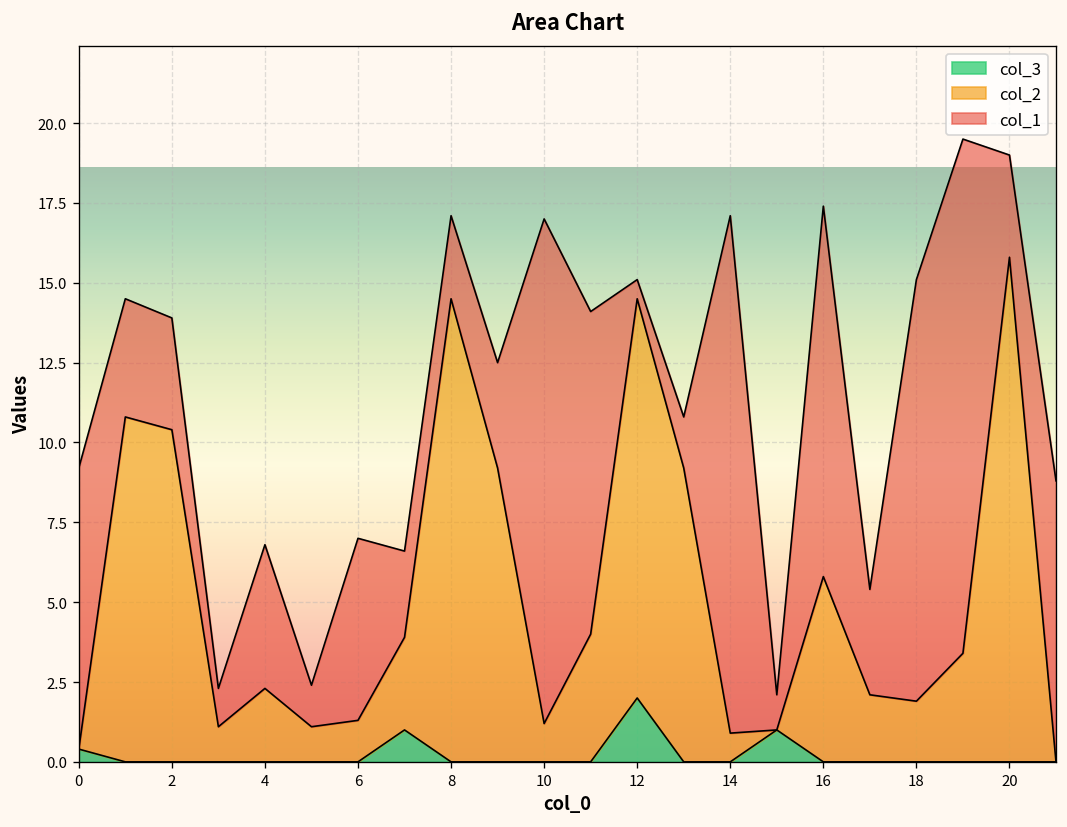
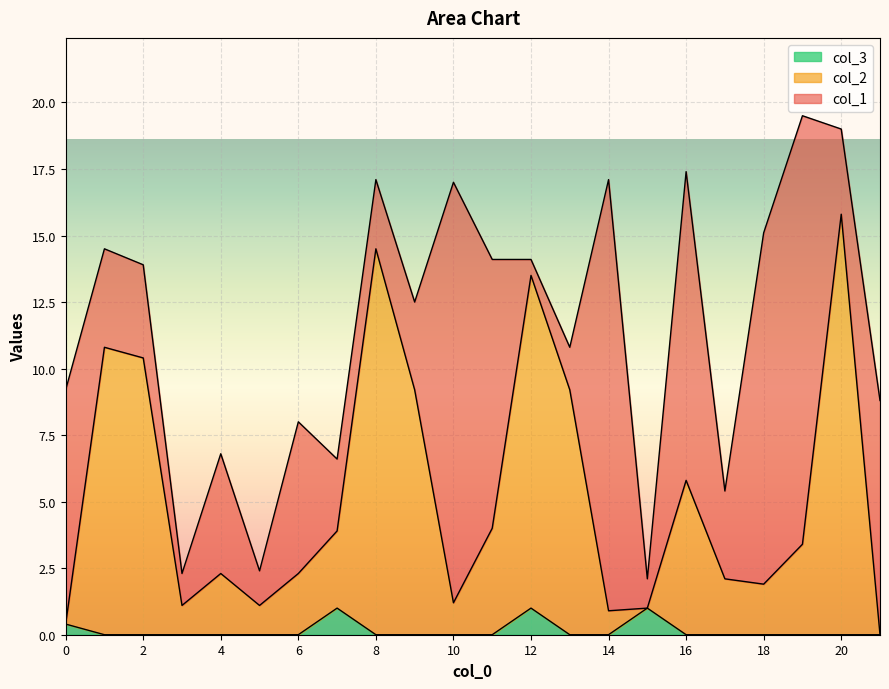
  {
    "col_3": {
      "2": 0,
      "4": 0,
      "6": 0,
      "8": 0,
      "10": 0,
-     "12": 2,
+     "12": 1,
      "14": 0,
      "16": 0,
      "18": 0,
      "20": 0
    },
    "col_2": {
      "2": 10.4,
      "4": 2.3,
-     "6": 1.3,
+     "6": 2.3,
      "8": 14.5,
      "10": 1.2,
      "12": 12.5,
      "14": 0.9,
      "16": 5.8,
      "18": 1.9,
      "20": 15.8
    },
    "col_1": {
      "0": 8.8,
      "2": 3.5,
      "4": 4.5,
      "6": 5.7,
      "8": 2.6,
      "10": 15.8,
      "12": 0.6,
      "14": 16.2,
      "16": 11.6,
      "18": 13.2,
      "20": 3.2
    }
  }
